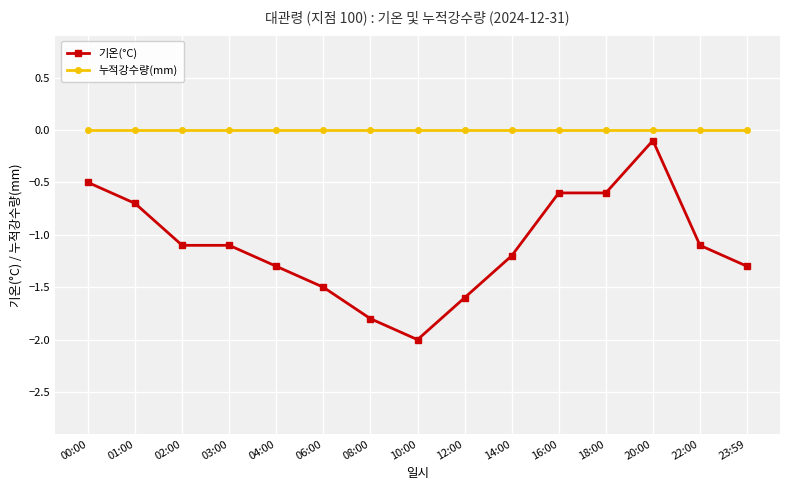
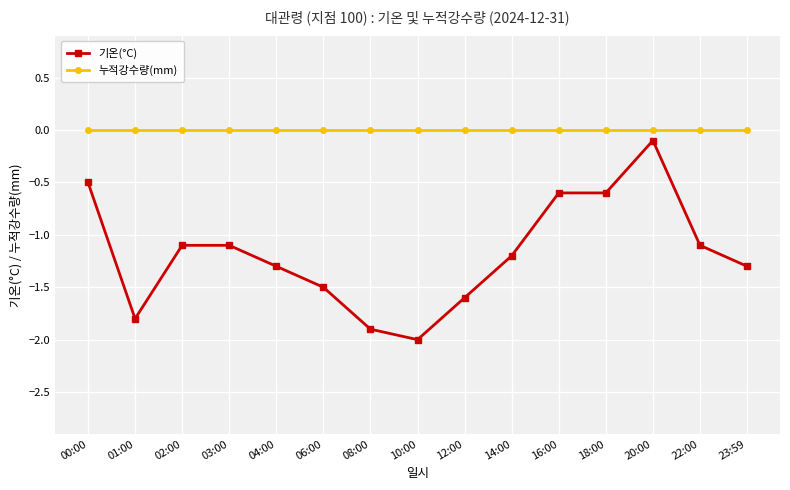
  {
    "기온(°C)": {
      "00:00": -0.5,
-     "01:00": -0.7,
+     "01:00": -1.8,
      "02:00": -1.1,
      "03:00": -1.1,
      "04:00": -1.3,
      "06:00": -1.5,
-     "08:00": -1.8,
+     "08:00": -1.9,
      "10:00": -2.0,
      "12:00": -1.6,
      "14:00": -1.2,
      "16:00": -0.6,
      "18:00": -0.6,
      "20:00": -0.1,
      "22:00": -1.1,
      "23:59": -1.3
    },
    "누적강수량(mm)": {
      "00:00": 0.0,
      "01:00": 0.0,
      "02:00": 0.0,
      "03:00": 0.0,
      "04:00": 0.0,
      "06:00": 0.0,
      "08:00": 0.0,
      "10:00": 0.0,
      "12:00": 0.0,
      "14:00": 0.0,
      "16:00": 0.0,
      "18:00": 0.0,
      "20:00": 0.0,
      "22:00": 0.0,
      "23:59": 0.0
    }
  }
